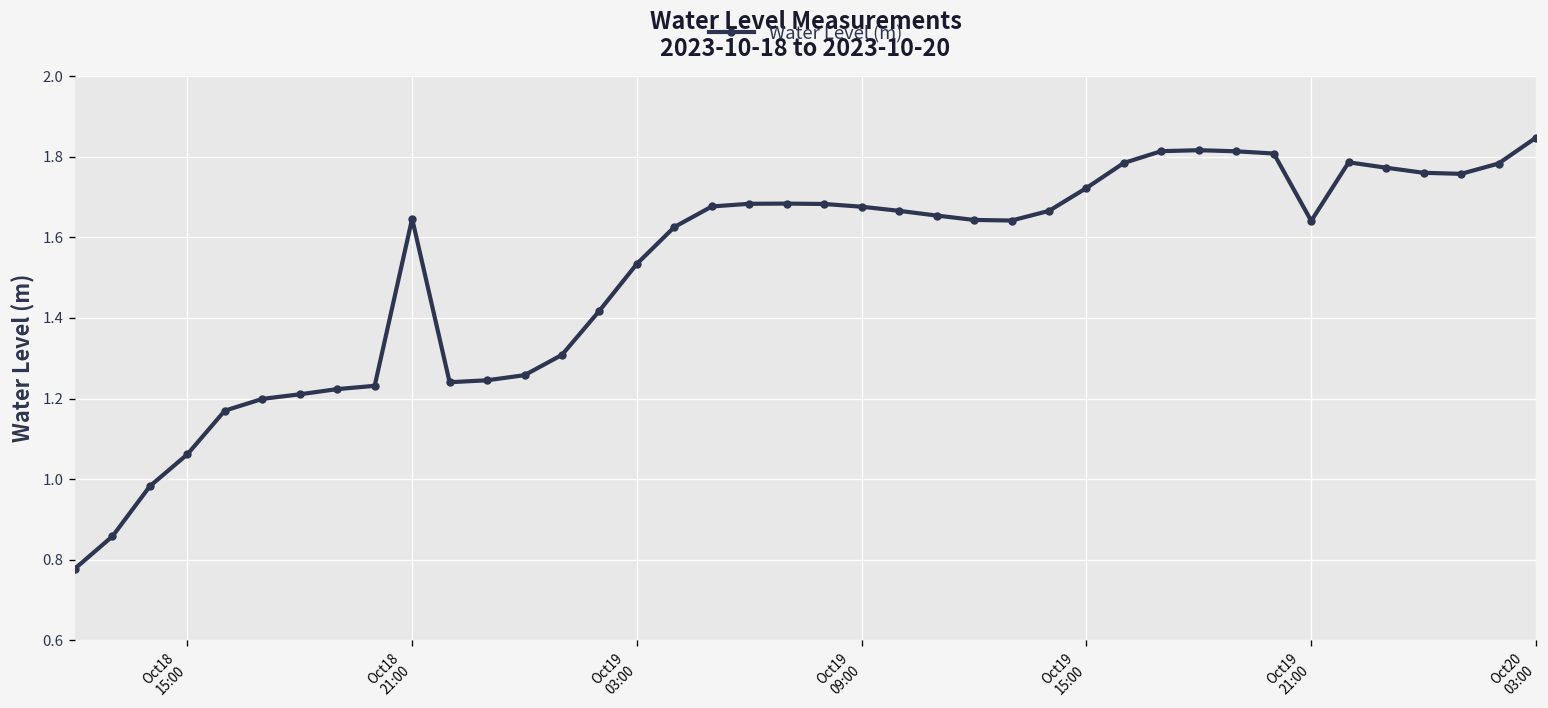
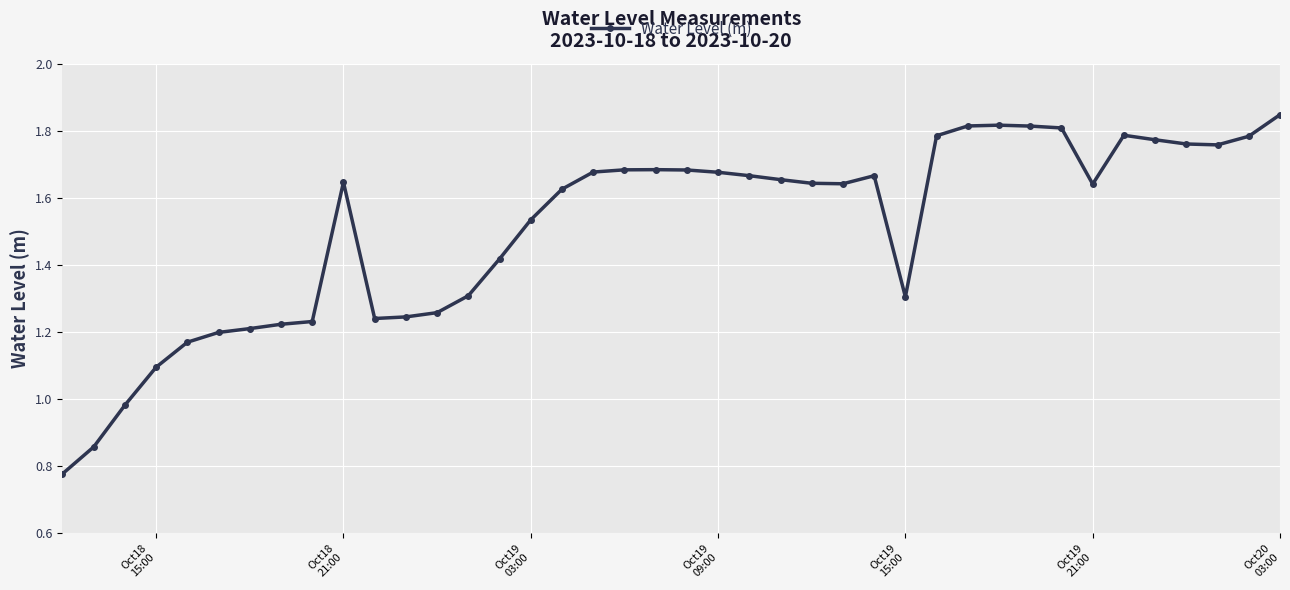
  {
-   "Oct18 15:00": 1.06,
+   "Oct18 15:00": 1.10,
    "Oct18 21:00": 1.65,
    "Oct19 03:00": 1.53,
    "Oct19 09:00": 1.68,
-   "Oct19 15:00": 1.72,
+   "Oct19 15:00": 1.31,
    "Oct19 21:00": 1.64,
    "Oct20 03:00": 1.85
  }
